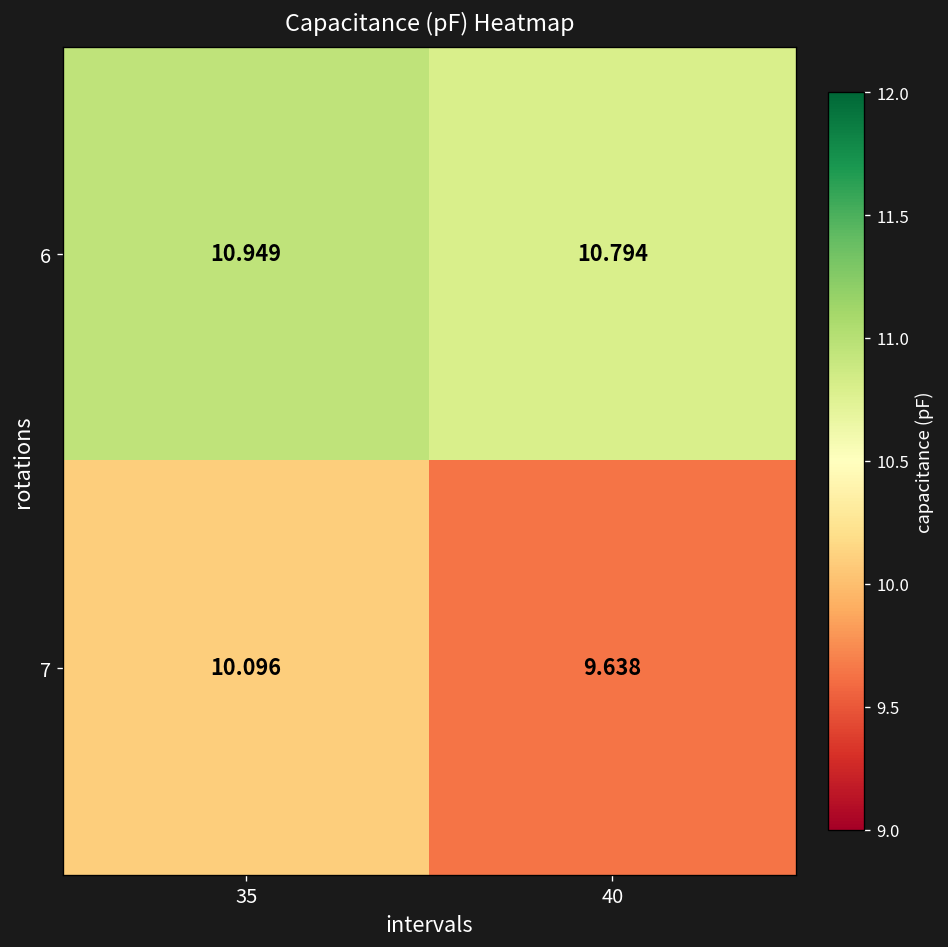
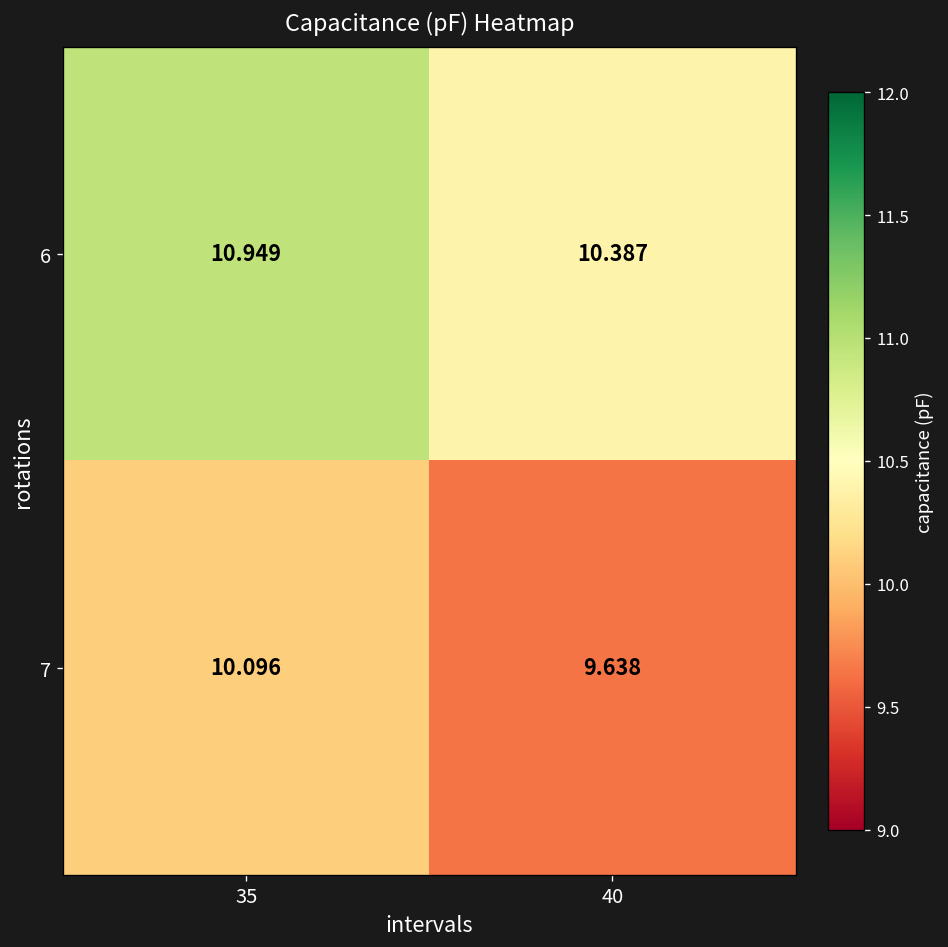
  {
    "6": {
      "35": 10.949,
-     "40": 10.794
+     "40": 10.387
    },
    "7": {
      "35": 10.096,
      "40": 9.638
    }
  }
